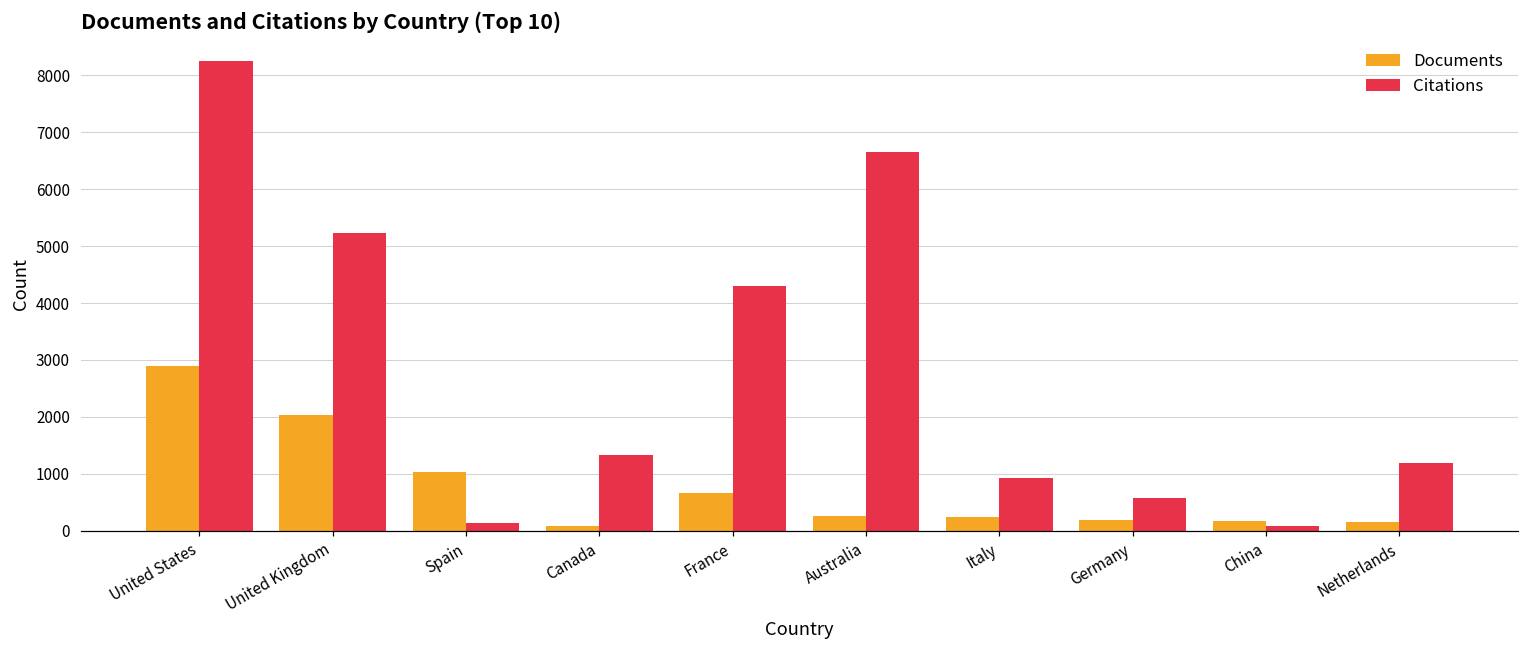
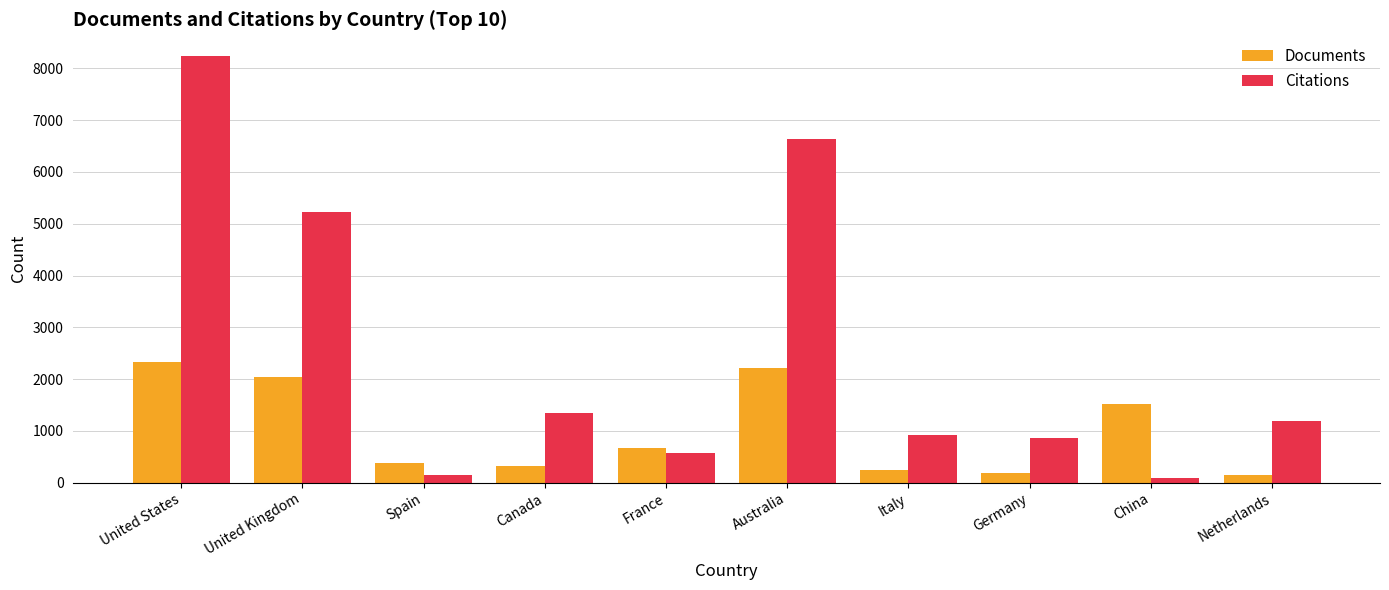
  {
    "Documents": {
-     "United States": 2900,
+     "United States": 2300,
      "United Kingdom": 2000,
-     "Spain": 1000,
-     "Canada": 100,
+     "Spain": 400,
+     "Canada": 300,
      "France": 700,
-     "Australia": 300,
+     "Australia": 2200,
      "Italy": 200,
      "Germany": 200,
-     "China": 200,
+     "China": 1500,
      "Netherlands": 100
    },
    "Citations": {
      "United States": 8200,
      "United Kingdom": 5200,
      "Spain": 100,
      "Canada": 1300,
-     "France": 4300,
+     "France": 600,
      "Australia": 6600,
      "Italy": 900,
-     "Germany": 600,
+     "Germany": 900,
      "China": 100,
      "Netherlands": 1200
    }
  }
